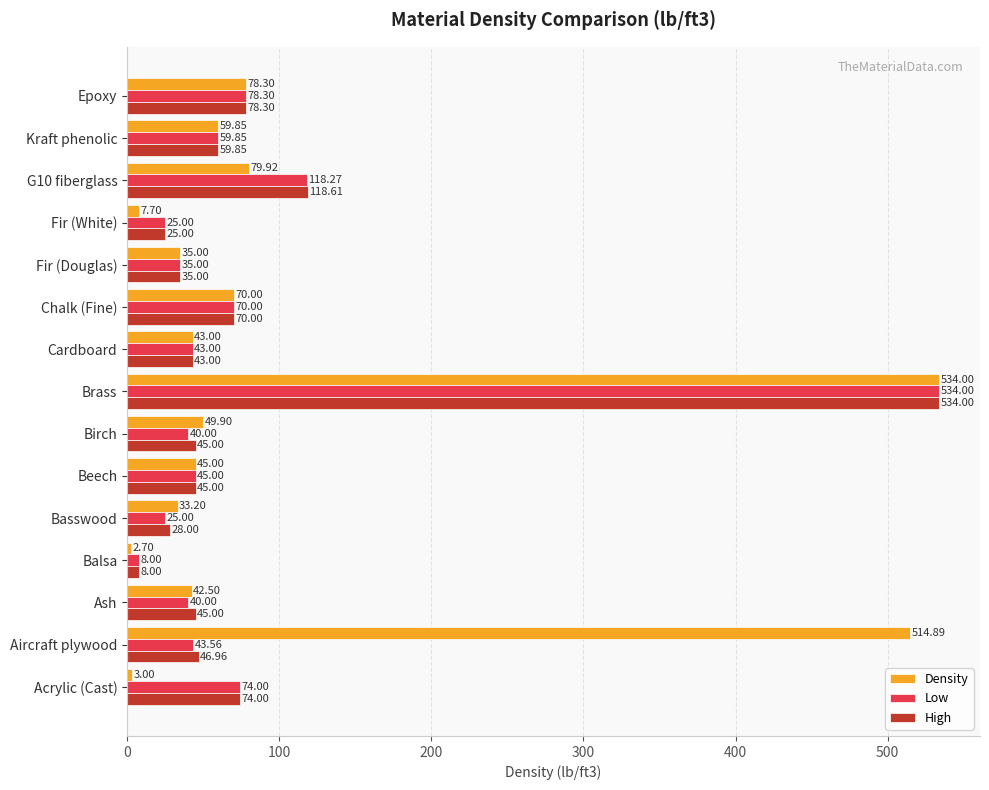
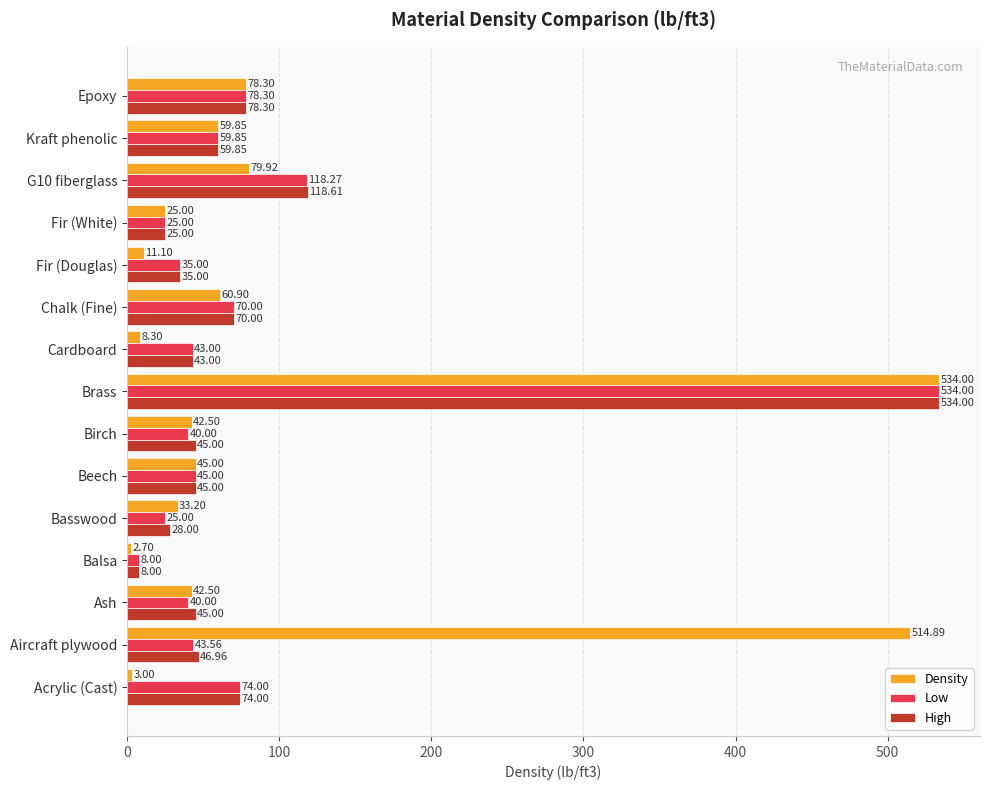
  {
    "Density": {
      "Epoxy": 78.30,
      "Kraft phenolic": 59.85,
      "G10 fiberglass": 79.92,
-     "Fir (White)": 7.70,
-     "Fir (Douglas)": 35.00,
-     "Chalk (Fine)": 70.00,
-     "Cardboard": 43.00,
+     "Fir (White)": 25.00,
+     "Fir (Douglas)": 11.10,
+     "Chalk (Fine)": 60.90,
+     "Cardboard": 8.30,
      "Brass": 534.00,
-     "Birch": 49.90,
+     "Birch": 42.50,
      "Beech": 45.00,
      "Basswood": 33.20,
      "Balsa": 2.70,
      "Ash": 42.50,
      "Aircraft plywood": 514.89,
      "Acrylic (Cast)": 3.00
    }
  }
